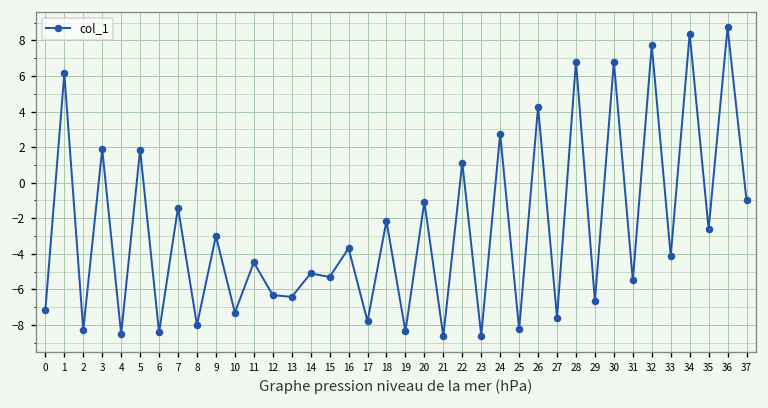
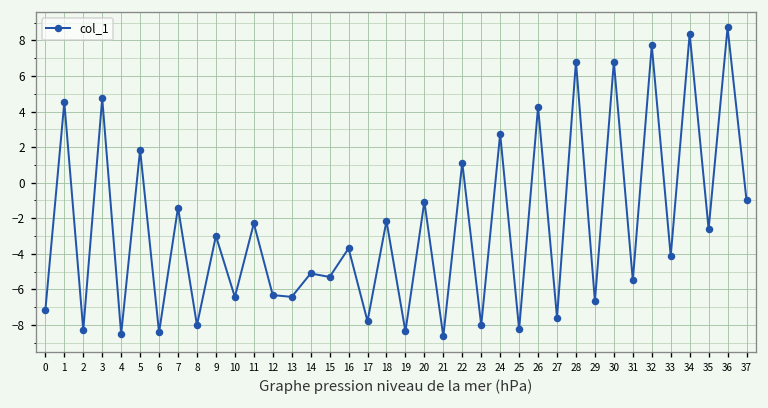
  {
    "0": -7.2,
-   "1": 6.1,
+   "1": 4.5,
    "2": -8.3,
-   "3": 1.9,
+   "3": 4.8,
    "4": -8.5,
    "5": 1.9,
    "6": -8.4,
    "7": -1.4,
    "8": -8.0,
    "9": -3.0,
-   "10": -7.3,
-   "11": -4.5,
+   "10": -6.4,
+   "11": -2.3,
    "12": -6.3,
    "13": -6.4,
    "14": -5.1,
    "15": -5.3,
    "16": -3.7,
    "17": -7.8,
    "18": -2.1,
    "19": -8.4,
    "20": -1.1,
    "21": -8.6,
    "22": 1.1,
-   "23": -8.6,
+   "23": -8.0,
    "24": 2.7,
    "25": -8.2,
    "26": 4.3,
    "27": -7.6,
    "28": 6.8,
    "29": -6.7,
    "30": 6.8,
    "31": -5.5,
    "32": 7.7,
    "33": -4.1,
    "34": 8.4,
    "35": -2.6,
    "36": 8.7,
    "37": -1.0
  }
